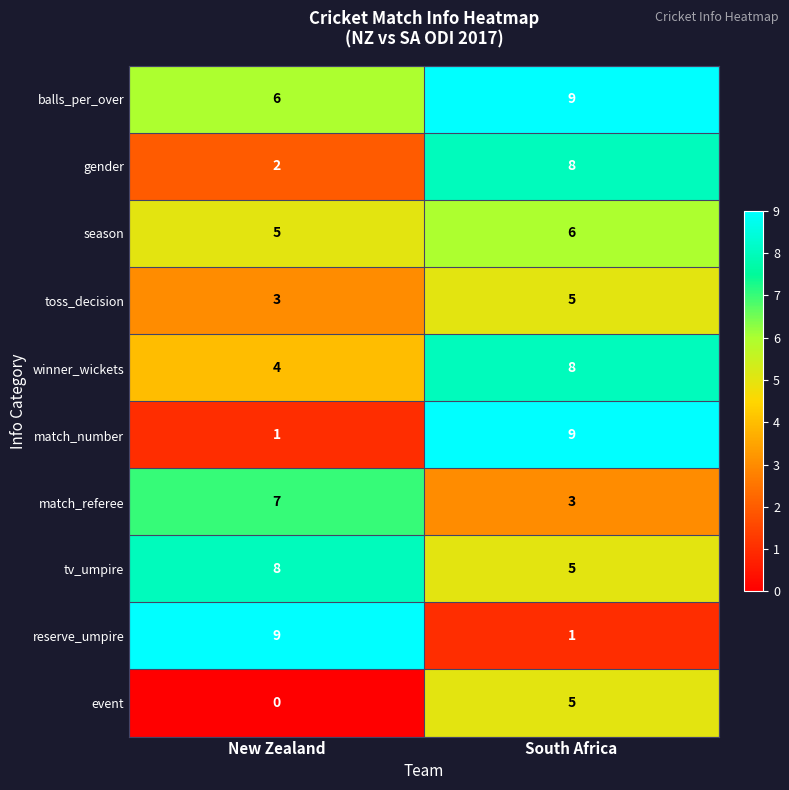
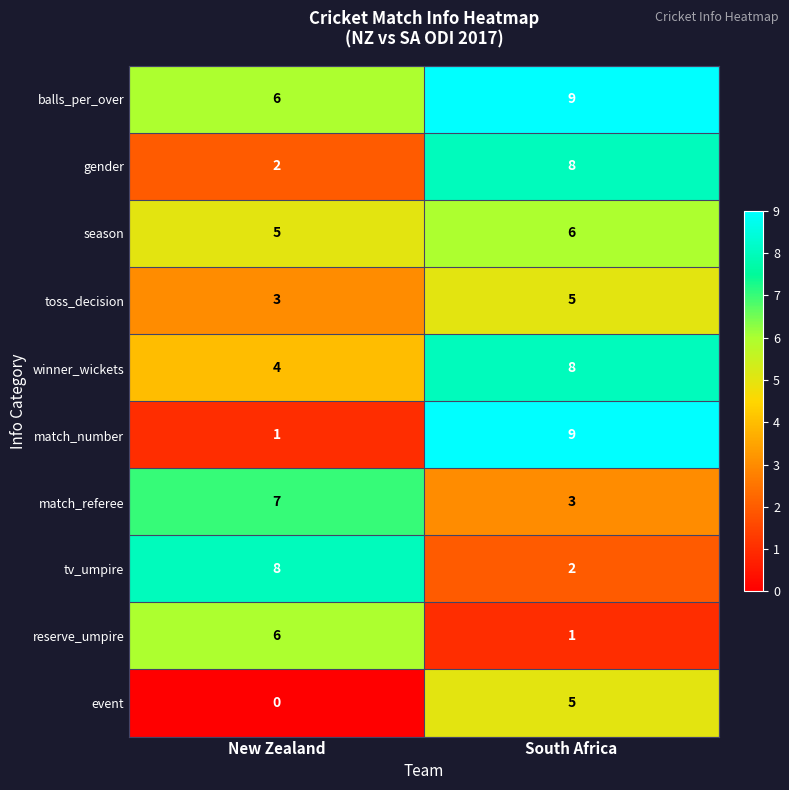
  {
    "balls_per_over": {
      "New Zealand": 6,
      "South Africa": 9
    },
    "gender": {
      "New Zealand": 2,
      "South Africa": 8
    },
    "season": {
      "New Zealand": 5,
      "South Africa": 6
    },
    "toss_decision": {
      "New Zealand": 3,
      "South Africa": 5
    },
    "winner_wickets": {
      "New Zealand": 4,
      "South Africa": 8
    },
    "match_number": {
      "New Zealand": 1,
      "South Africa": 9
    },
    "match_referee": {
      "New Zealand": 7,
      "South Africa": 3
    },
    "tv_umpire": {
      "New Zealand": 8,
-     "South Africa": 5
+     "South Africa": 2
    },
    "reserve_umpire": {
-     "New Zealand": 9,
+     "New Zealand": 6,
      "South Africa": 1
    },
    "event": {
      "New Zealand": 0,
      "South Africa": 5
    }
  }
